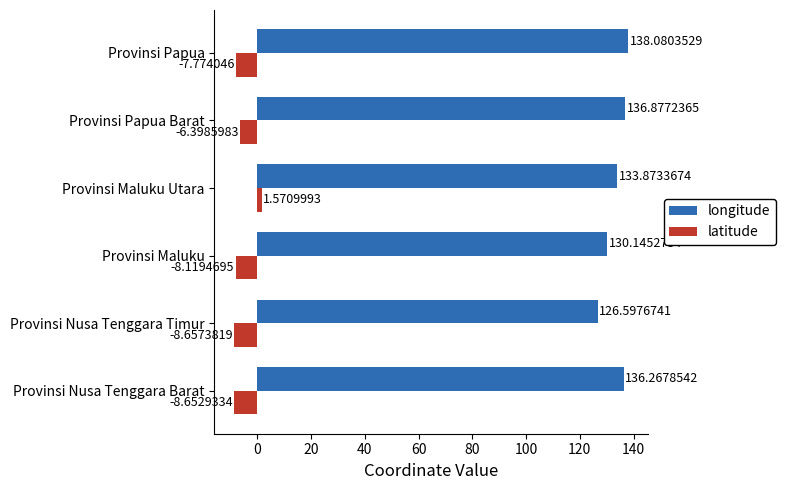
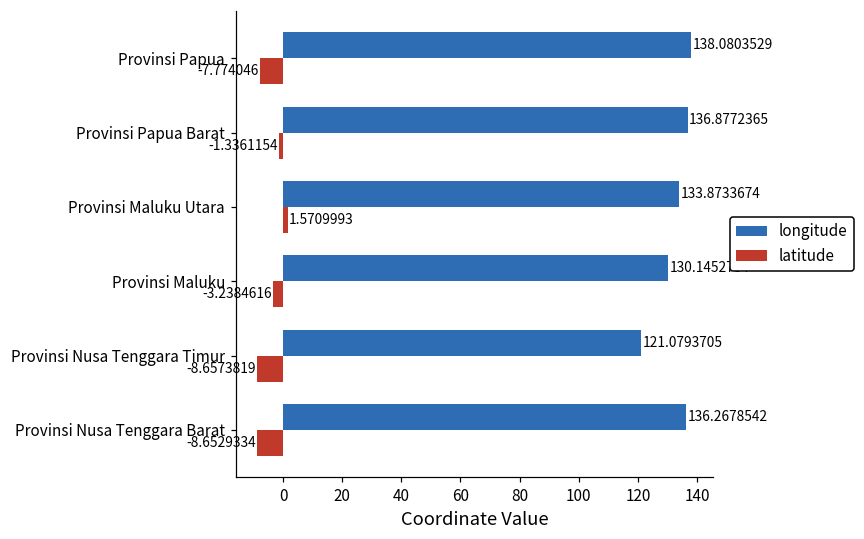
  {
    "longitude": {
      "Provinsi Papua": 138.0803529,
      "Provinsi Papua Barat": 136.8772365,
      "Provinsi Maluku Utara": 133.8733674,
-     "Provinsi Nusa Tenggara Timur": 126.5976741,
+     "Provinsi Nusa Tenggara Timur": 121.0793705,
      "Provinsi Nusa Tenggara Barat": 136.2678542
    },
    "latitude": {
      "Provinsi Papua": -7.774046,
-     "Provinsi Papua Barat": -6.3985983,
+     "Provinsi Papua Barat": -1.3361154,
      "Provinsi Maluku Utara": 1.5709993,
-     "Provinsi Maluku": -8.1194695,
+     "Provinsi Maluku": -3.2384616,
      "Provinsi Nusa Tenggara Timur": -8.6573819,
      "Provinsi Nusa Tenggara Barat": -8.6529334
    }
  }
